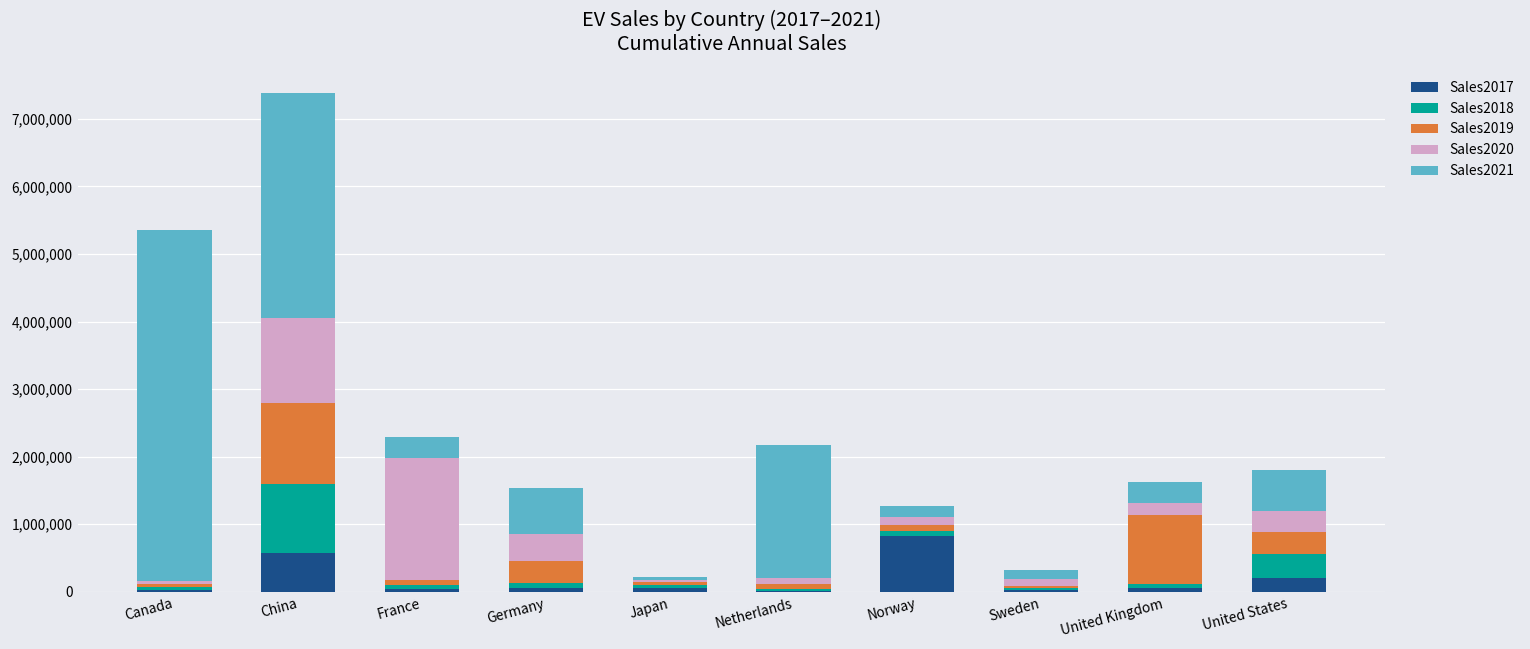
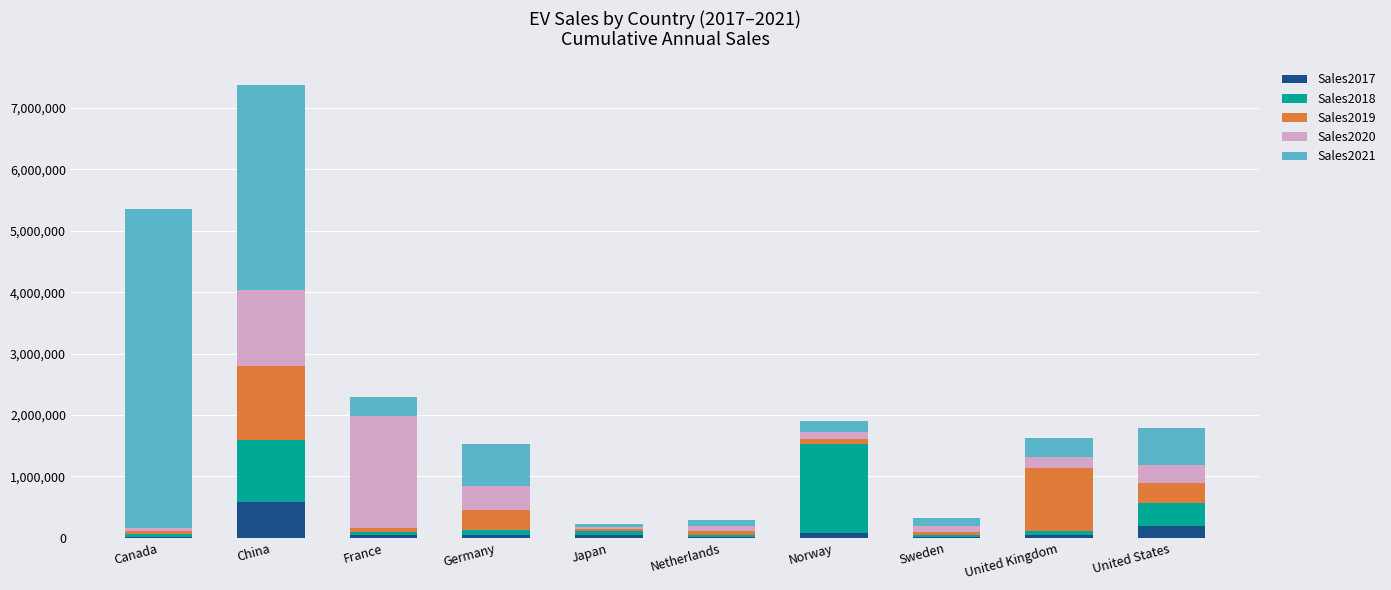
  {
    "Sales2017": {
      "China": "600,000",
      "France": "0",
      "Germany": "100,000",
      "Japan": "100,000",
-     "Norway": "800,000",
+     "Norway": "100,000",
      "United Kingdom": "0",
      "United States": "200,000"
    },
    "Sales2018": {
      "Canada": "0",
      "China": "1,000,000",
      "France": "100,000",
      "Germany": "100,000",
      "Japan": "100,000",
-     "Norway": "100,000",
+     "Norway": "1,500,000",
      "United Kingdom": "100,000",
      "United States": "400,000"
    },
    "Sales2019": {
      "Canada": "100,000",
      "China": "1,200,000",
      "France": "100,000",
      "Germany": "300,000",
      "Japan": "0",
      "Netherlands": "100,000",
      "Norway": "100,000",
      "Sweden": "0",
      "United Kingdom": "1,000,000",
      "United States": "300,000"
    },
    "Sales2020": {
      "Canada": "100,000",
      "China": "1,200,000",
      "France": "1,800,000",
      "Germany": "400,000",
      "Netherlands": "100,000",
      "Norway": "100,000",
      "Sweden": "100,000",
      "United Kingdom": "200,000",
      "United States": "300,000"
    },
    "Sales2021": {
      "Canada": "5,200,000",
      "China": "3,300,000",
      "France": "300,000",
      "Germany": "700,000",
      "Japan": "0",
-     "Netherlands": "2,000,000",
+     "Netherlands": "100,000",
      "Norway": "200,000",
      "Sweden": "100,000",
      "United Kingdom": "300,000",
      "United States": "600,000"
    }
  }
